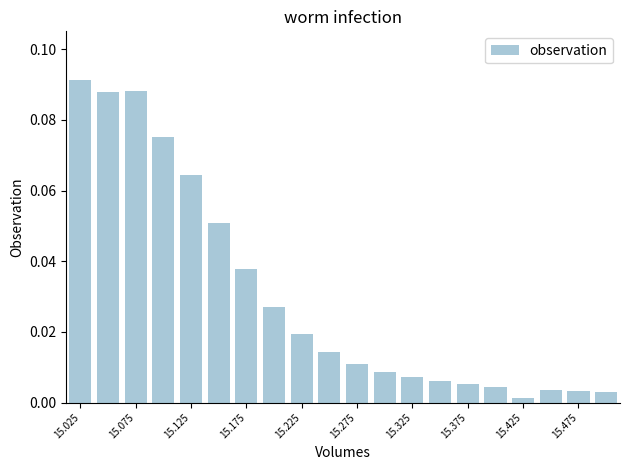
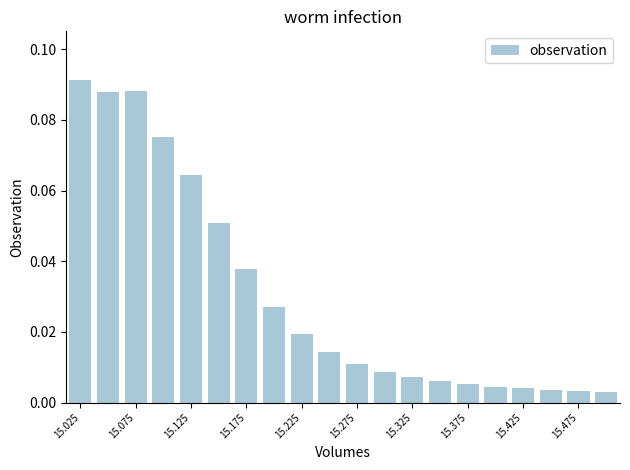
  {
    "15.025": 0.091,
    "15.075": 0.088,
    "15.125": 0.064,
    "15.175": 0.038,
    "15.225": 0.019,
    "15.275": 0.011,
    "15.325": 0.007,
    "15.375": 0.005,
-   "15.425": 0.001,
+   "15.425": 0.004,
    "15.475": 0.003
  }
